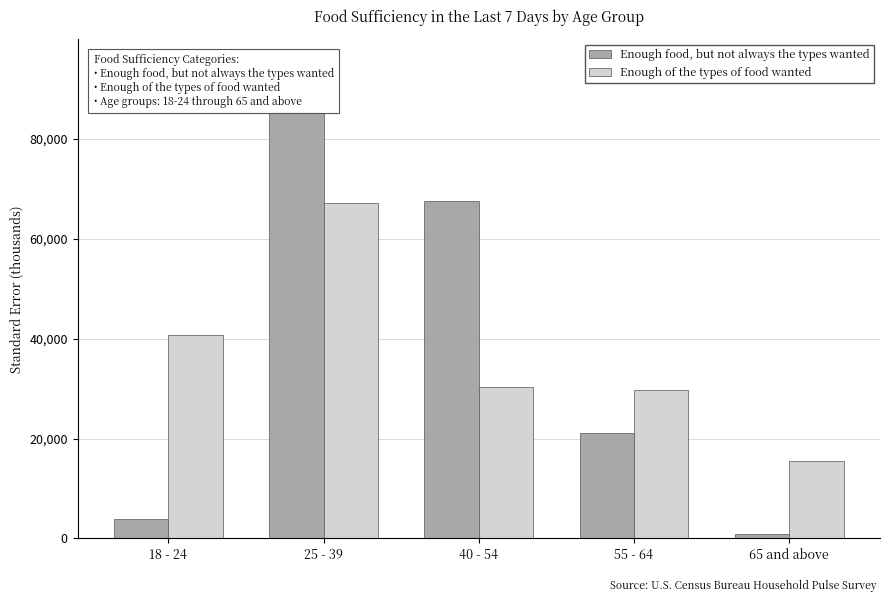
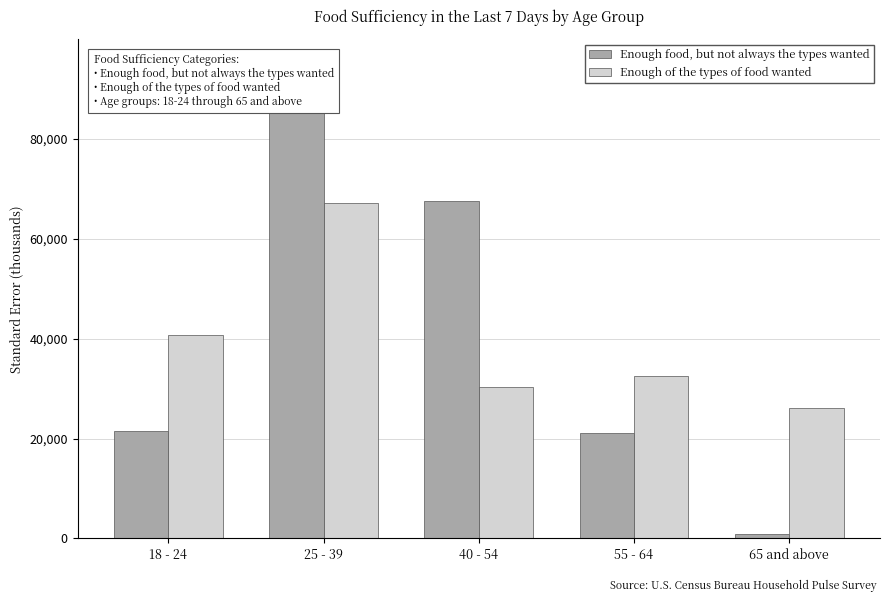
  {
    "Enough food, but not always the types wanted": {
-     "18 - 24": "4,000",
+     "18 - 24": "21,000",
      "40 - 54": "68,000",
      "55 - 64": "21,000",
      "65 and above": "1,000"
    },
    "Enough of the types of food wanted": {
      "18 - 24": "41,000",
      "25 - 39": "67,000",
      "40 - 54": "30,000",
-     "55 - 64": "30,000",
-     "65 and above": "15,000"
+     "55 - 64": "33,000",
+     "65 and above": "26,000"
    }
  }
